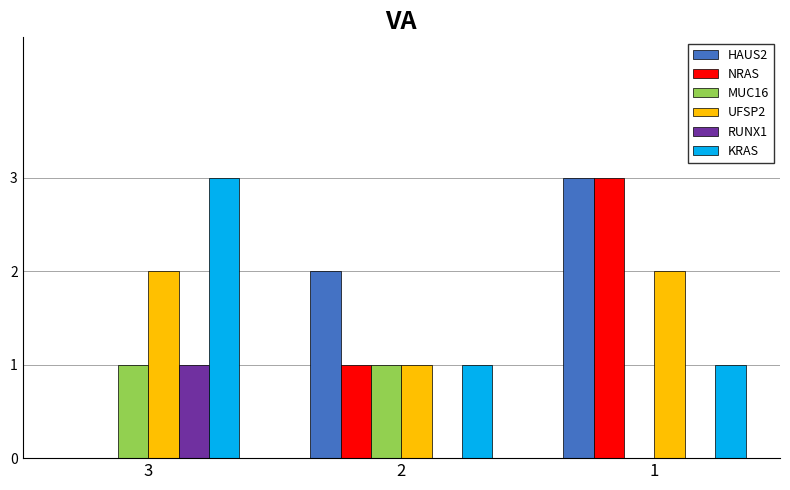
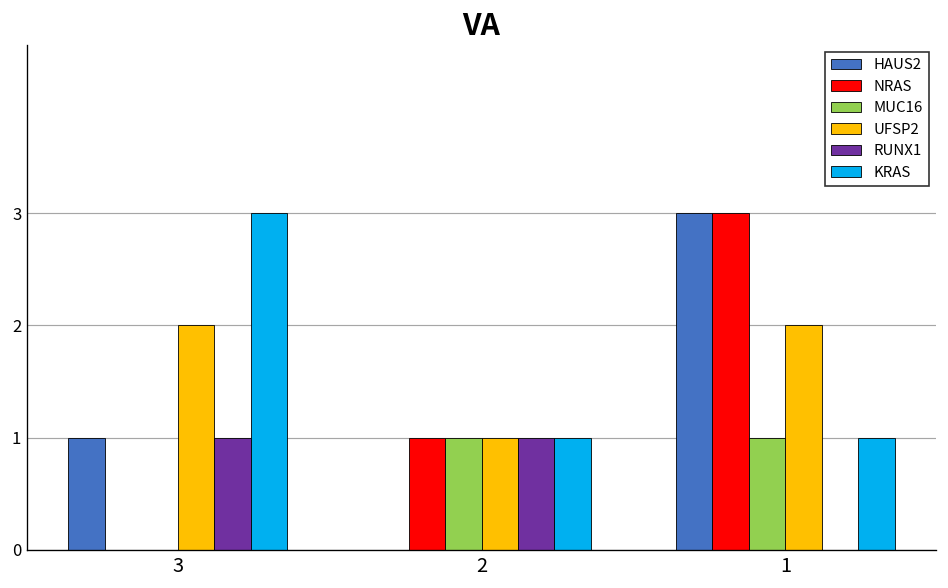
  {
    "HAUS2": {
-     "3": 0,
-     "2": 2,
+     "3": 1,
+     "2": 0,
      "1": 3
    },
    "NRAS": {
      "3": 0,
      "2": 1,
      "1": 3
    },
    "MUC16": {
-     "3": 1,
+     "3": 0,
      "2": 1,
-     "1": 0
+     "1": 1
    },
    "UFSP2": {
      "3": 2,
      "2": 1,
      "1": 2
    },
    "RUNX1": {
      "3": 1,
-     "2": 0,
+     "2": 1,
      "1": 0
    },
    "KRAS": {
      "3": 3,
      "2": 1,
      "1": 1
    }
  }
